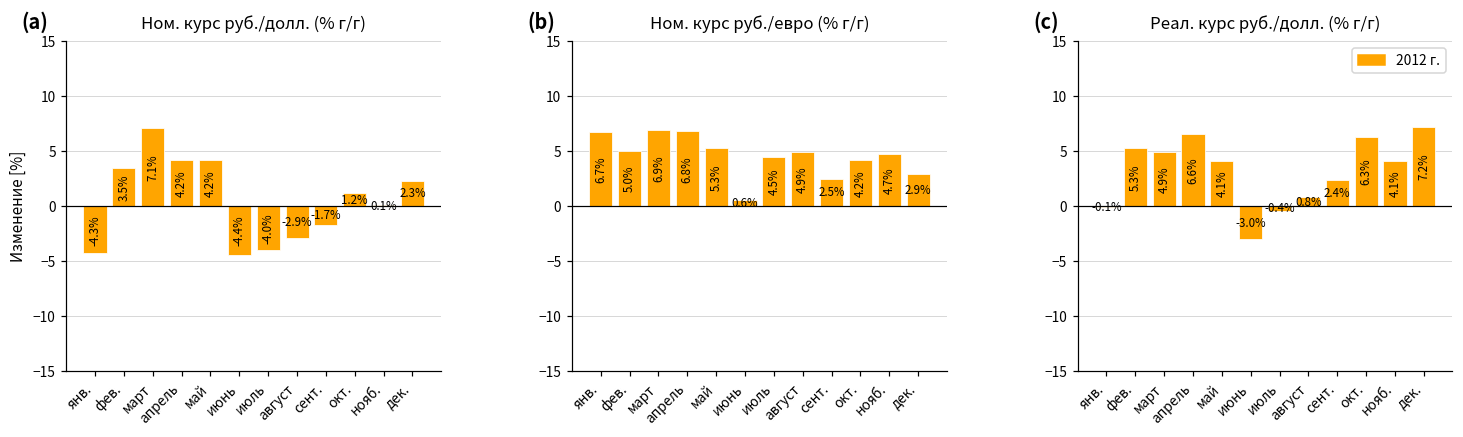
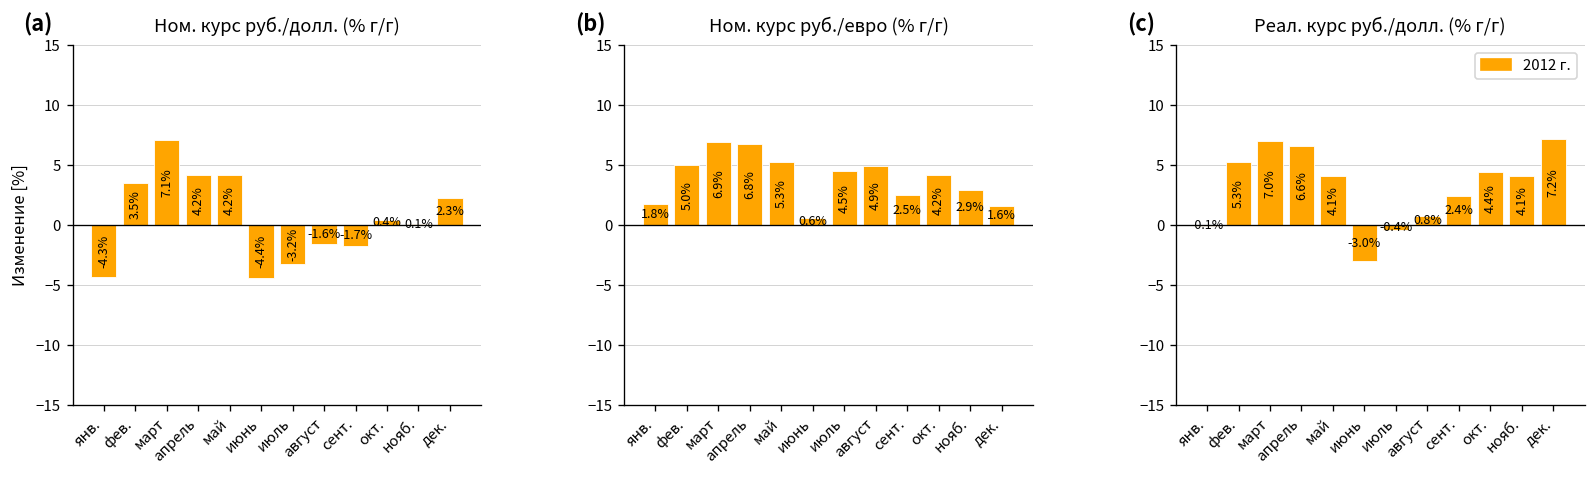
  {
    "Ном. курс руб./долл. (% г/г)": {
      "янв.": "-4.3%",
      "фев.": "3.5%",
      "март": "7.1%",
      "апрель": "4.2%",
      "май": "4.2%",
      "июнь": "-4.4%",
-     "июль": "-4.0%",
-     "август": "-2.9%",
+     "июль": "-3.2%",
+     "август": "-1.6%",
      "сент.": "-1.7%",
-     "окт.": "1.2%",
+     "окт.": "0.4%",
      "нояб.": "0.1%",
      "дек.": "2.3%"
    },
    "Ном. курс руб./евро (% г/г)": {
-     "янв.": "6.7%",
+     "янв.": "1.8%",
      "фев.": "5.0%",
      "март": "6.9%",
      "апрель": "6.8%",
      "май": "5.3%",
      "июнь": "0.6%",
      "июль": "4.5%",
      "август": "4.9%",
      "сент.": "2.5%",
      "окт.": "4.2%",
-     "нояб.": "4.7%",
-     "дек.": "2.9%"
+     "нояб.": "2.9%",
+     "дек.": "1.6%"
    },
    "Реал. курс руб./долл. (% г/г)": {
      "янв.": "-0.1%",
      "фев.": "5.3%",
-     "март": "4.9%",
+     "март": "7.0%",
      "апрель": "6.6%",
      "май": "4.1%",
      "июнь": "-3.0%",
      "июль": "-0.4%",
      "август": "0.8%",
      "сент.": "2.4%",
-     "окт.": "6.3%",
+     "окт.": "4.4%",
      "нояб.": "4.1%",
      "дек.": "7.2%"
    }
  }
